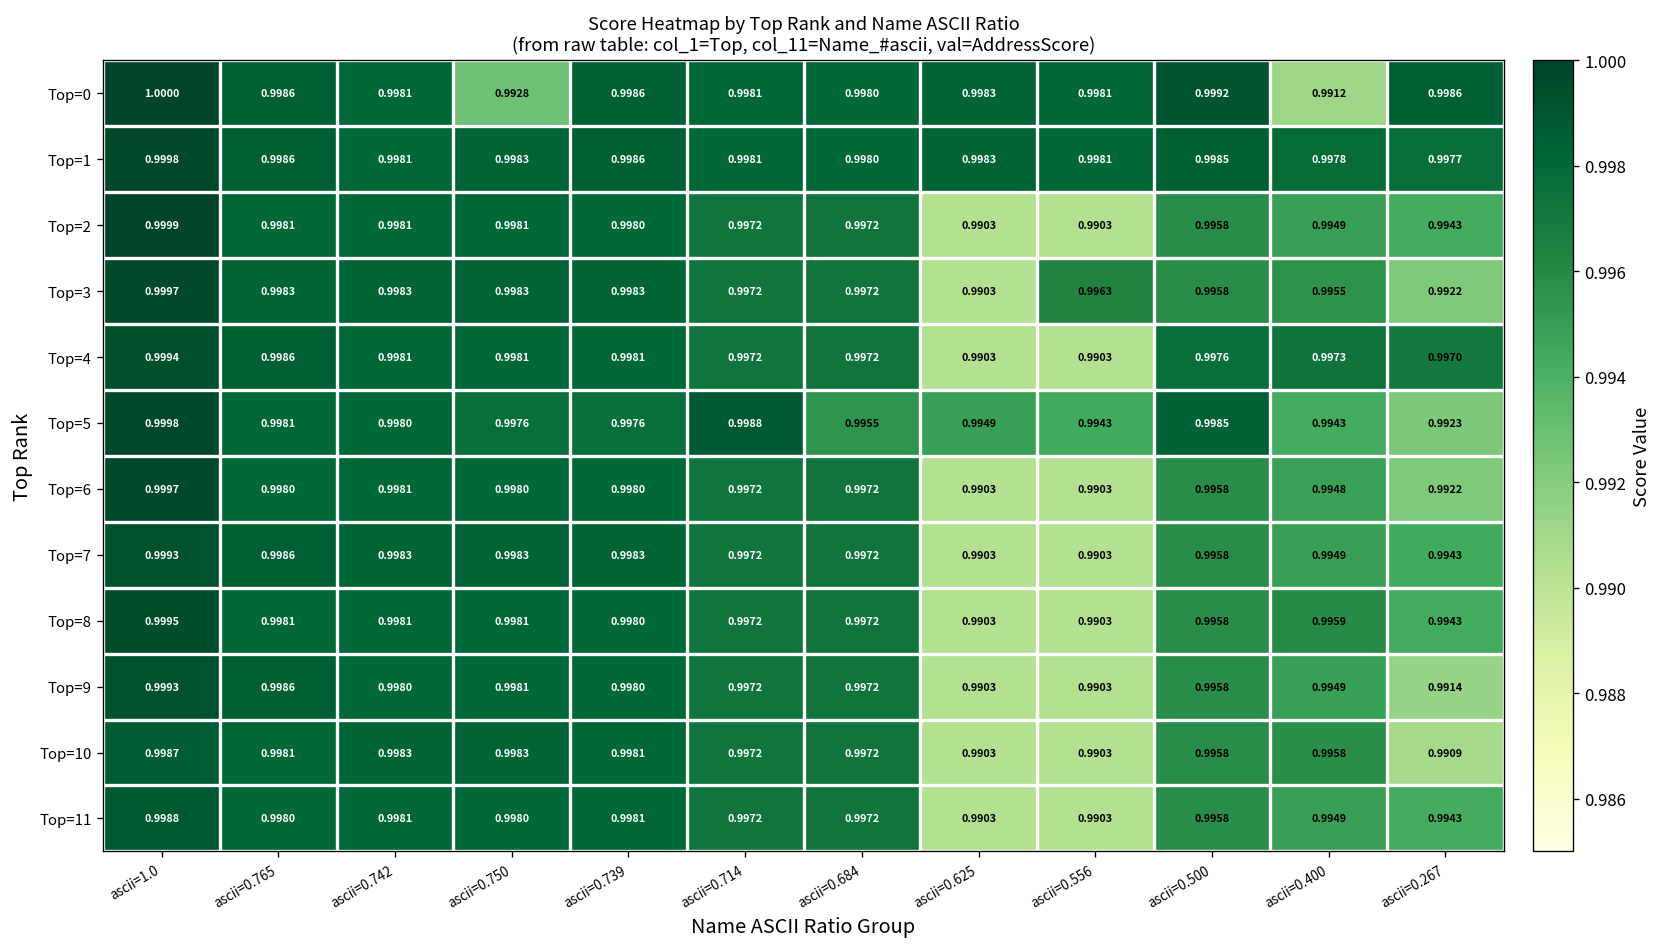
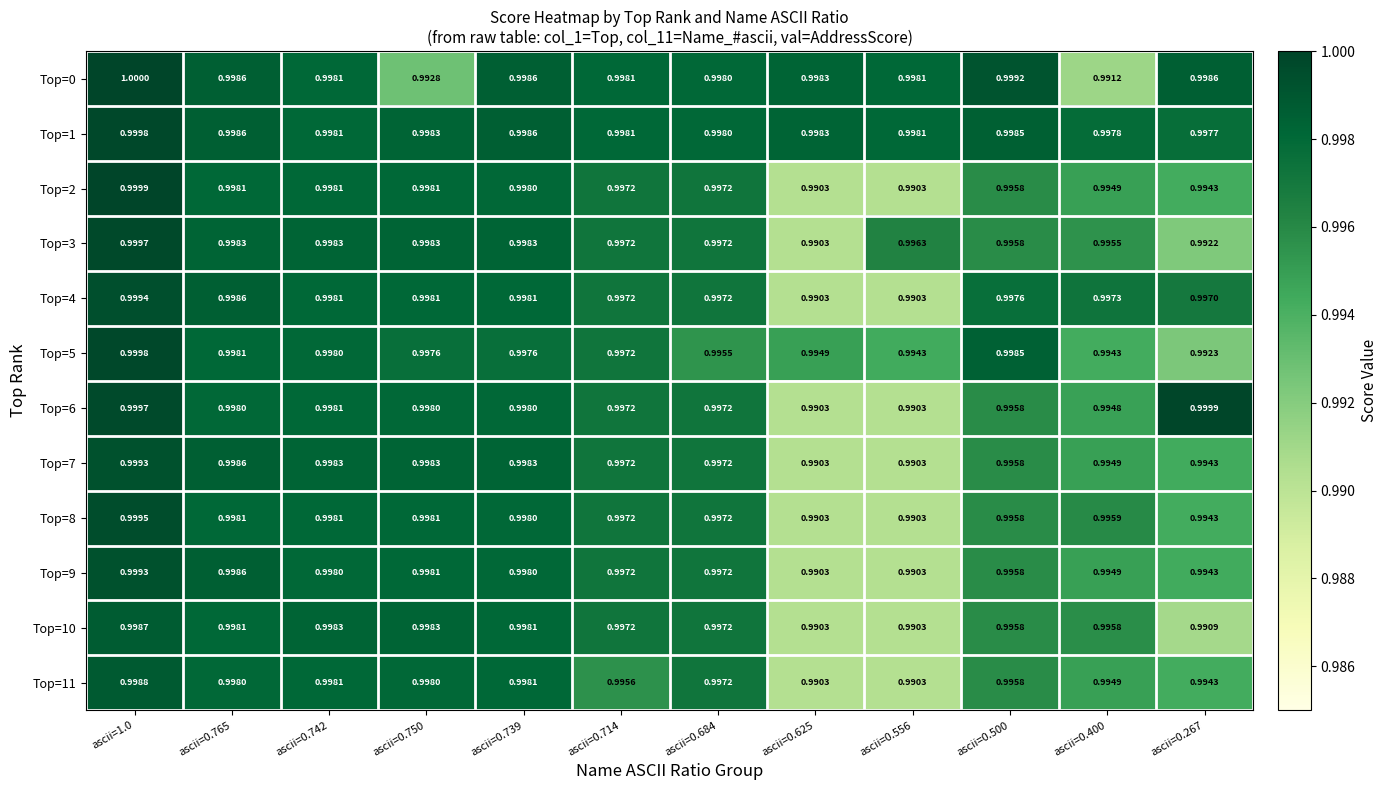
  {
    "Top=0": {
      "ascii=1.0": 1.0000,
      "ascii=0.765": 0.9986,
      "ascii=0.742": 0.9981,
      "ascii=0.750": 0.9928,
      "ascii=0.739": 0.9986,
      "ascii=0.714": 0.9981,
      "ascii=0.684": 0.9980,
      "ascii=0.625": 0.9983,
      "ascii=0.556": 0.9981,
      "ascii=0.500": 0.9992,
      "ascii=0.400": 0.9912,
      "ascii=0.267": 0.9986
    },
    "Top=1": {
      "ascii=1.0": 0.9998,
      "ascii=0.765": 0.9986,
      "ascii=0.742": 0.9981,
      "ascii=0.750": 0.9983,
      "ascii=0.739": 0.9986,
      "ascii=0.714": 0.9981,
      "ascii=0.684": 0.9980,
      "ascii=0.625": 0.9983,
      "ascii=0.556": 0.9981,
      "ascii=0.500": 0.9985,
      "ascii=0.400": 0.9978,
      "ascii=0.267": 0.9977
    },
    "Top=2": {
      "ascii=1.0": 0.9999,
      "ascii=0.765": 0.9981,
      "ascii=0.742": 0.9981,
      "ascii=0.750": 0.9981,
      "ascii=0.739": 0.9980,
      "ascii=0.714": 0.9972,
      "ascii=0.684": 0.9972,
      "ascii=0.625": 0.9903,
      "ascii=0.556": 0.9903,
      "ascii=0.500": 0.9958,
      "ascii=0.400": 0.9949,
      "ascii=0.267": 0.9943
    },
    "Top=3": {
      "ascii=1.0": 0.9997,
      "ascii=0.765": 0.9983,
      "ascii=0.742": 0.9983,
      "ascii=0.750": 0.9983,
      "ascii=0.739": 0.9983,
      "ascii=0.714": 0.9972,
      "ascii=0.684": 0.9972,
      "ascii=0.625": 0.9903,
      "ascii=0.556": 0.9963,
      "ascii=0.500": 0.9958,
      "ascii=0.400": 0.9955,
      "ascii=0.267": 0.9922
    },
    "Top=4": {
      "ascii=1.0": 0.9994,
      "ascii=0.765": 0.9986,
      "ascii=0.742": 0.9981,
      "ascii=0.750": 0.9981,
      "ascii=0.739": 0.9981,
      "ascii=0.714": 0.9972,
      "ascii=0.684": 0.9972,
      "ascii=0.625": 0.9903,
      "ascii=0.556": 0.9903,
      "ascii=0.500": 0.9976,
      "ascii=0.400": 0.9973,
      "ascii=0.267": 0.9970
    },
    "Top=5": {
      "ascii=1.0": 0.9998,
      "ascii=0.765": 0.9981,
      "ascii=0.742": 0.9980,
      "ascii=0.750": 0.9976,
      "ascii=0.739": 0.9976,
-     "ascii=0.714": 0.9988,
+     "ascii=0.714": 0.9972,
      "ascii=0.684": 0.9955,
      "ascii=0.625": 0.9949,
      "ascii=0.556": 0.9943,
      "ascii=0.500": 0.9985,
      "ascii=0.400": 0.9943,
      "ascii=0.267": 0.9923
    },
    "Top=6": {
      "ascii=1.0": 0.9997,
      "ascii=0.765": 0.9980,
      "ascii=0.742": 0.9981,
      "ascii=0.750": 0.9980,
      "ascii=0.739": 0.9980,
      "ascii=0.714": 0.9972,
      "ascii=0.684": 0.9972,
      "ascii=0.625": 0.9903,
      "ascii=0.556": 0.9903,
      "ascii=0.500": 0.9958,
      "ascii=0.400": 0.9948,
-     "ascii=0.267": 0.9922
+     "ascii=0.267": 0.9999
    },
    "Top=7": {
      "ascii=1.0": 0.9993,
      "ascii=0.765": 0.9986,
      "ascii=0.742": 0.9983,
      "ascii=0.750": 0.9983,
      "ascii=0.739": 0.9983,
      "ascii=0.714": 0.9972,
      "ascii=0.684": 0.9972,
      "ascii=0.625": 0.9903,
      "ascii=0.556": 0.9903,
      "ascii=0.500": 0.9958,
      "ascii=0.400": 0.9949,
      "ascii=0.267": 0.9943
    },
    "Top=8": {
      "ascii=1.0": 0.9995,
      "ascii=0.765": 0.9981,
      "ascii=0.742": 0.9981,
      "ascii=0.750": 0.9981,
      "ascii=0.739": 0.9980,
      "ascii=0.714": 0.9972,
      "ascii=0.684": 0.9972,
      "ascii=0.625": 0.9903,
      "ascii=0.556": 0.9903,
      "ascii=0.500": 0.9958,
      "ascii=0.400": 0.9959,
      "ascii=0.267": 0.9943
    },
    "Top=9": {
      "ascii=1.0": 0.9993,
      "ascii=0.765": 0.9986,
      "ascii=0.742": 0.9980,
      "ascii=0.750": 0.9981,
      "ascii=0.739": 0.9980,
      "ascii=0.714": 0.9972,
      "ascii=0.684": 0.9972,
      "ascii=0.625": 0.9903,
      "ascii=0.556": 0.9903,
      "ascii=0.500": 0.9958,
      "ascii=0.400": 0.9949,
-     "ascii=0.267": 0.9914
+     "ascii=0.267": 0.9943
    },
    "Top=10": {
      "ascii=1.0": 0.9987,
      "ascii=0.765": 0.9981,
      "ascii=0.742": 0.9983,
      "ascii=0.750": 0.9983,
      "ascii=0.739": 0.9981,
      "ascii=0.714": 0.9972,
      "ascii=0.684": 0.9972,
      "ascii=0.625": 0.9903,
      "ascii=0.556": 0.9903,
      "ascii=0.500": 0.9958,
      "ascii=0.400": 0.9958,
      "ascii=0.267": 0.9909
    },
    "Top=11": {
      "ascii=1.0": 0.9988,
      "ascii=0.765": 0.9980,
      "ascii=0.742": 0.9981,
      "ascii=0.750": 0.9980,
      "ascii=0.739": 0.9981,
-     "ascii=0.714": 0.9972,
+     "ascii=0.714": 0.9956,
      "ascii=0.684": 0.9972,
      "ascii=0.625": 0.9903,
      "ascii=0.556": 0.9903,
      "ascii=0.500": 0.9958,
      "ascii=0.400": 0.9949,
      "ascii=0.267": 0.9943
    }
  }
